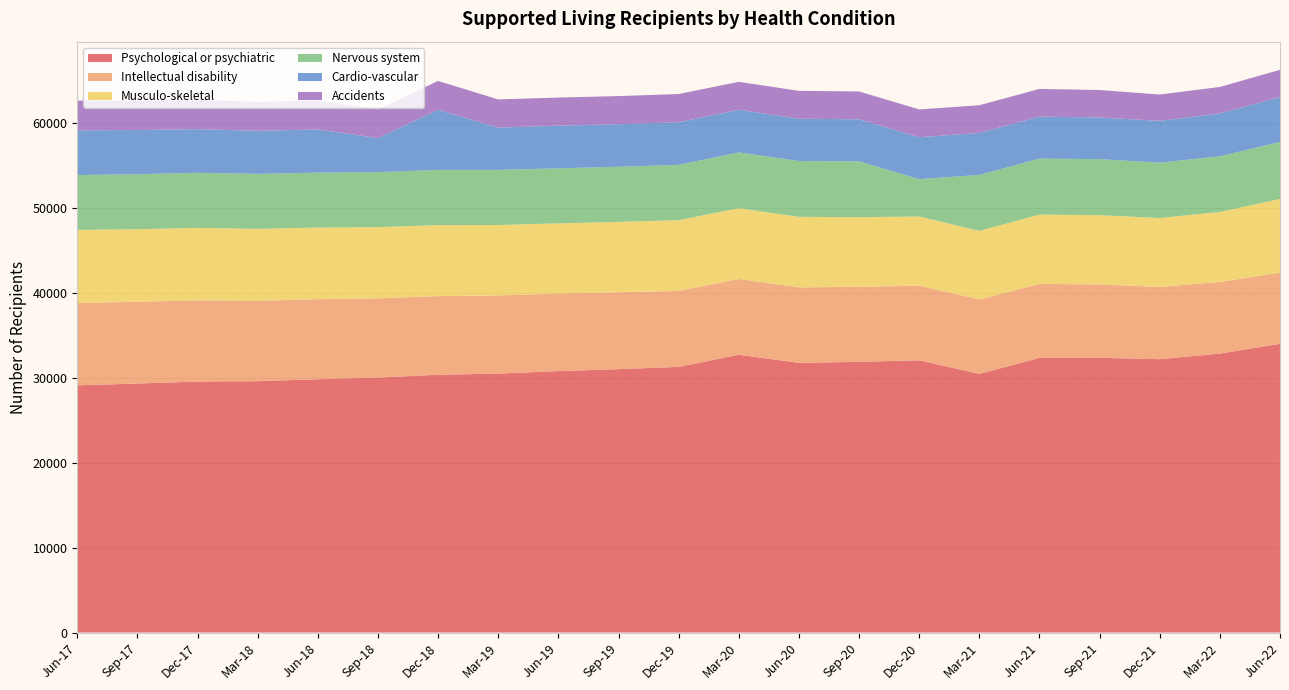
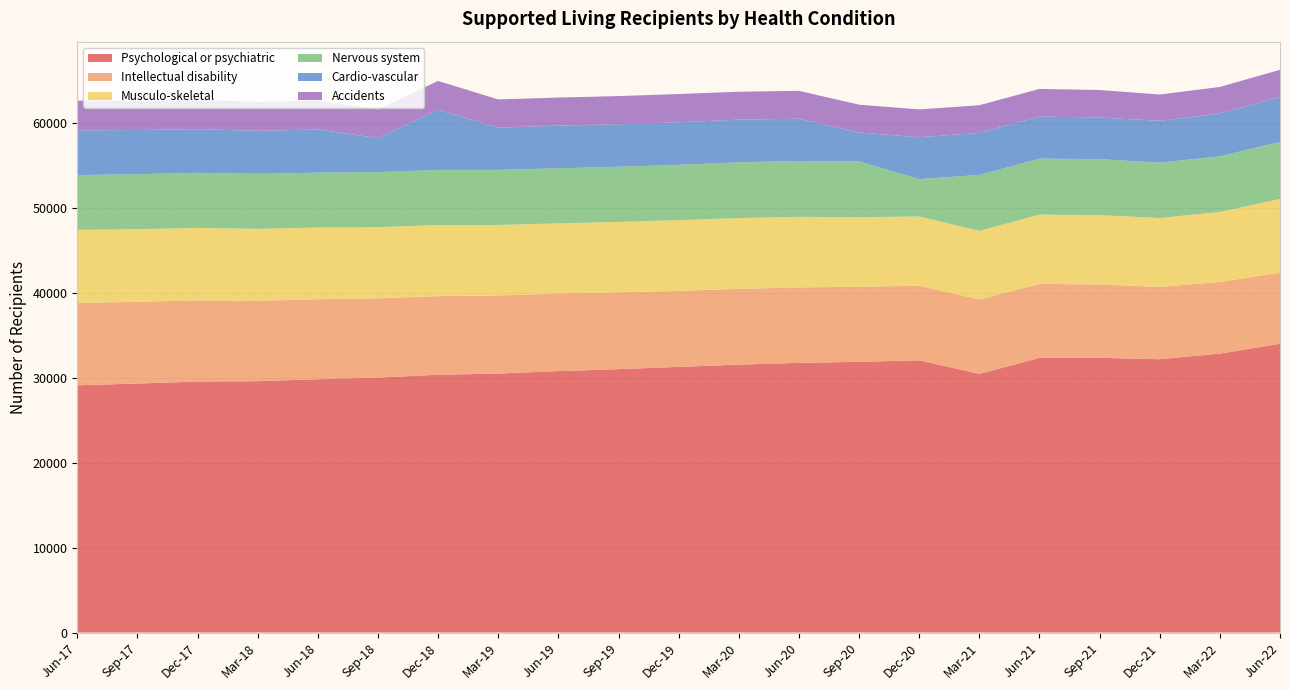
  {
    "Psychological or psychiatric": {
      "Jun-17": 29000,
      "Sep-17": 29000,
      "Dec-17": 30000,
      "Mar-18": 30000,
      "Jun-18": 30000,
      "Sep-18": 30000,
      "Dec-18": 30000,
      "Mar-19": 31000,
      "Jun-19": 31000,
      "Sep-19": 31000,
      "Dec-19": 31000,
-     "Mar-20": 33000,
+     "Mar-20": 32000,
      "Jun-20": 32000,
      "Sep-20": 32000,
      "Dec-20": 32000,
      "Mar-21": 30000,
      "Jun-21": 32000,
      "Sep-21": 32000,
      "Dec-21": 32000,
      "Mar-22": 33000,
      "Jun-22": 34000
    },
    "Nervous system": {
      "Jun-17": 6000,
      "Sep-17": 6000,
      "Dec-17": 6000,
      "Mar-18": 6000,
      "Jun-18": 6000,
      "Sep-18": 6000,
      "Dec-18": 6000,
      "Mar-19": 6000,
      "Jun-19": 6000,
      "Sep-19": 6000,
      "Dec-19": 7000,
      "Mar-20": 7000,
      "Jun-20": 7000,
      "Sep-20": 7000,
      "Dec-20": 4000,
      "Mar-21": 7000,
      "Jun-21": 7000,
      "Sep-21": 7000,
      "Dec-21": 7000,
      "Mar-22": 7000,
      "Jun-22": 7000
    },
    "Cardio-vascular": {
      "Jun-17": 5000,
      "Sep-17": 5000,
      "Dec-17": 5000,
      "Mar-18": 5000,
      "Jun-18": 5000,
      "Sep-18": 4000,
      "Dec-18": 7000,
      "Mar-19": 5000,
      "Jun-19": 5000,
      "Sep-19": 5000,
      "Dec-19": 5000,
      "Mar-20": 5000,
      "Jun-20": 5000,
-     "Sep-20": 5000,
+     "Sep-20": 3000,
      "Dec-20": 5000,
      "Mar-21": 5000,
      "Jun-21": 5000,
      "Sep-21": 5000,
      "Dec-21": 5000,
      "Mar-22": 5000,
      "Jun-22": 5000
    },
    "Accidents": {
      "Jun-17": 3000,
      "Sep-18": 3000,
      "Dec-18": 3000,
      "Mar-19": 3000,
      "Jun-19": 3000,
      "Sep-19": 3000,
      "Dec-19": 3000,
      "Mar-20": 3000,
      "Jun-20": 3000,
      "Sep-20": 3000,
      "Dec-20": 3000,
      "Mar-21": 3000,
      "Jun-21": 3000,
      "Sep-21": 3000,
      "Dec-21": 3000,
      "Mar-22": 3000,
      "Jun-22": 3000
    }
  }
